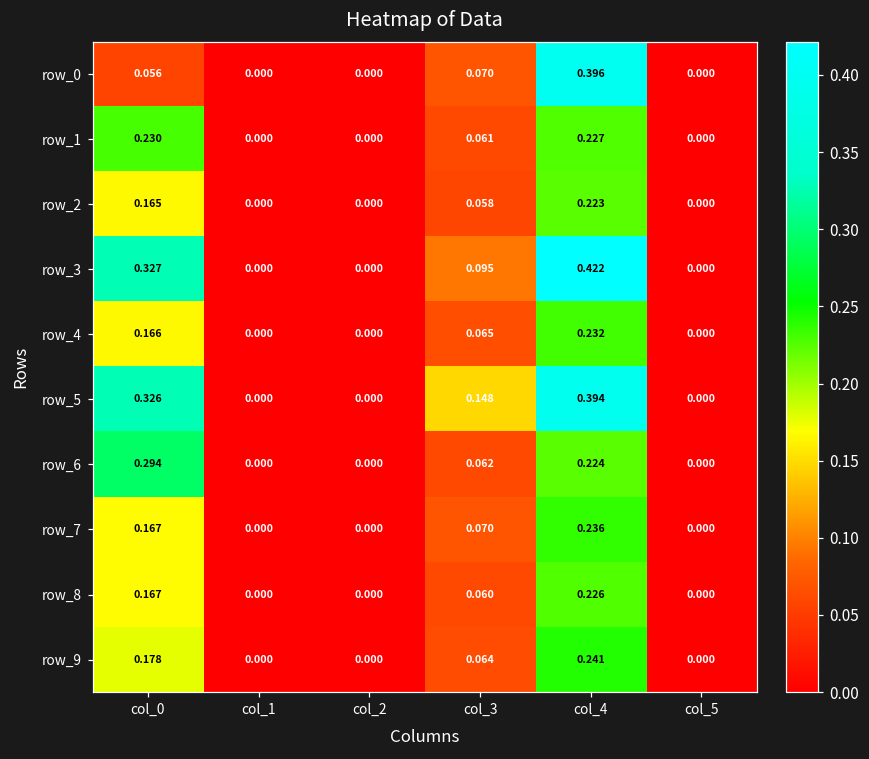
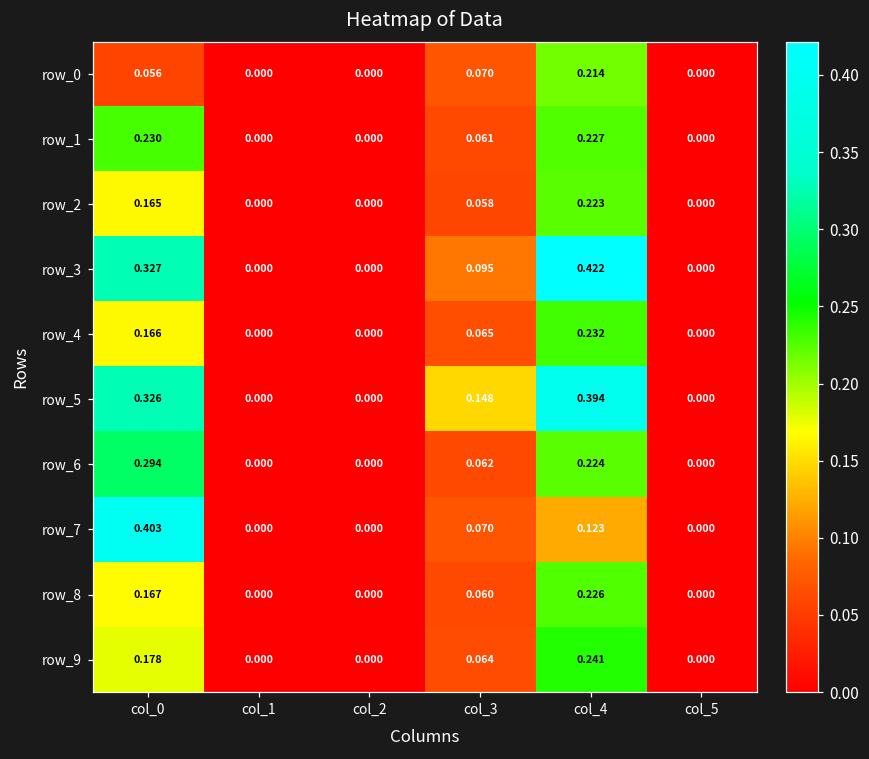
  {
    "row_0": {
      "col_0": 0.056,
      "col_1": 0.000,
      "col_2": 0.000,
      "col_3": 0.070,
-     "col_4": 0.396,
+     "col_4": 0.214,
      "col_5": 0.000
    },
    "row_1": {
      "col_0": 0.230,
      "col_1": 0.000,
      "col_2": 0.000,
      "col_3": 0.061,
      "col_4": 0.227,
      "col_5": 0.000
    },
    "row_2": {
      "col_0": 0.165,
      "col_1": 0.000,
      "col_2": 0.000,
      "col_3": 0.058,
      "col_4": 0.223,
      "col_5": 0.000
    },
    "row_3": {
      "col_0": 0.327,
      "col_1": 0.000,
      "col_2": 0.000,
      "col_3": 0.095,
      "col_4": 0.422,
      "col_5": 0.000
    },
    "row_4": {
      "col_0": 0.166,
      "col_1": 0.000,
      "col_2": 0.000,
      "col_3": 0.065,
      "col_4": 0.232,
      "col_5": 0.000
    },
    "row_5": {
      "col_0": 0.326,
      "col_1": 0.000,
      "col_2": 0.000,
      "col_3": 0.148,
      "col_4": 0.394,
      "col_5": 0.000
    },
    "row_6": {
      "col_0": 0.294,
      "col_1": 0.000,
      "col_2": 0.000,
      "col_3": 0.062,
      "col_4": 0.224,
      "col_5": 0.000
    },
    "row_7": {
-     "col_0": 0.167,
+     "col_0": 0.403,
      "col_1": 0.000,
      "col_2": 0.000,
      "col_3": 0.070,
-     "col_4": 0.236,
+     "col_4": 0.123,
      "col_5": 0.000
    },
    "row_8": {
      "col_0": 0.167,
      "col_1": 0.000,
      "col_2": 0.000,
      "col_3": 0.060,
      "col_4": 0.226,
      "col_5": 0.000
    },
    "row_9": {
      "col_0": 0.178,
      "col_1": 0.000,
      "col_2": 0.000,
      "col_3": 0.064,
      "col_4": 0.241,
      "col_5": 0.000
    }
  }
